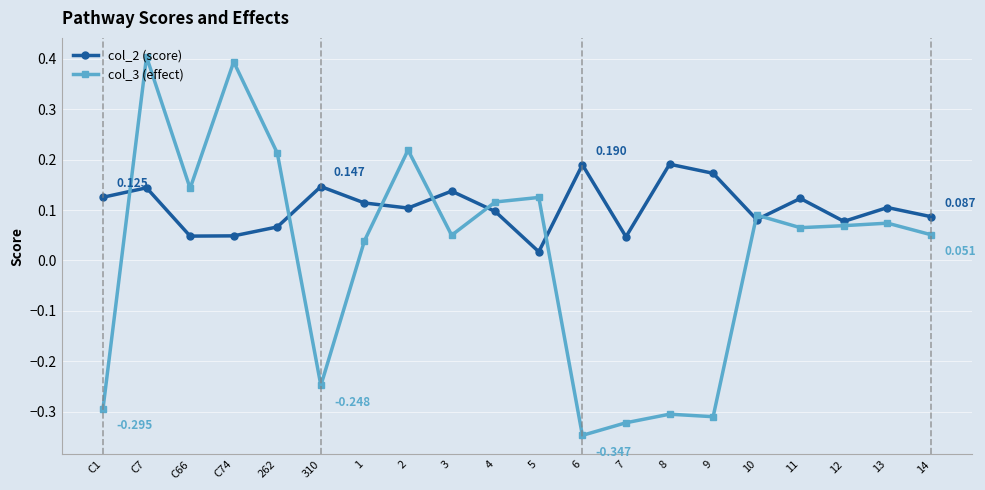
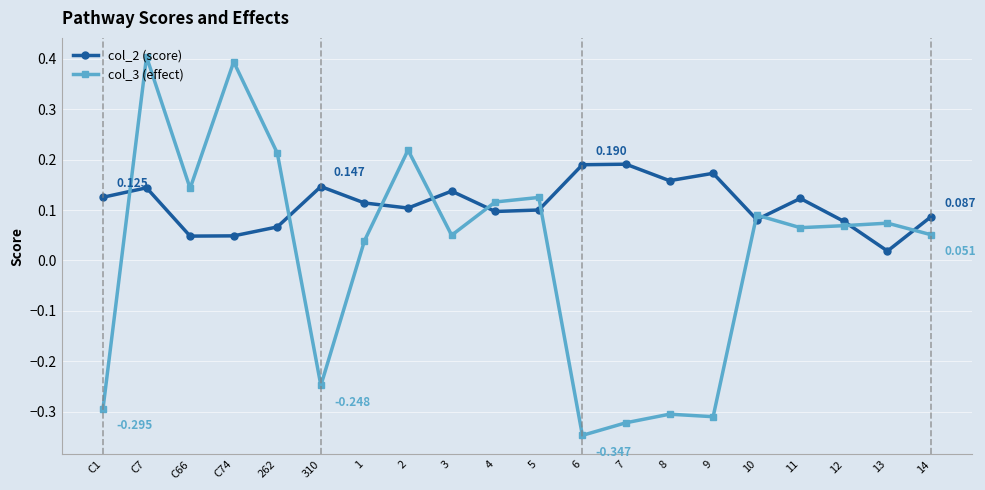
  {
    "col_2 (score)": {
      "C66": 0.05,
      "C74": 0.05,
      "262": 0.07,
      "1": 0.11,
      "2": 0.10,
      "3": 0.14,
      "4": 0.10,
-     "5": 0.02,
-     "7": 0.05,
-     "8": 0.19,
+     "5": 0.10,
+     "7": 0.19,
+     "8": 0.16,
      "9": 0.17,
      "10": 0.08,
      "11": 0.12,
      "12": 0.08,
-     "13": 0.10
+     "13": 0.02
    },
    "col_3 (effect)": {
      "C1": -0.295,
      "310": -0.248,
      "6": -0.347,
      "14": 0.051
    }
  }
